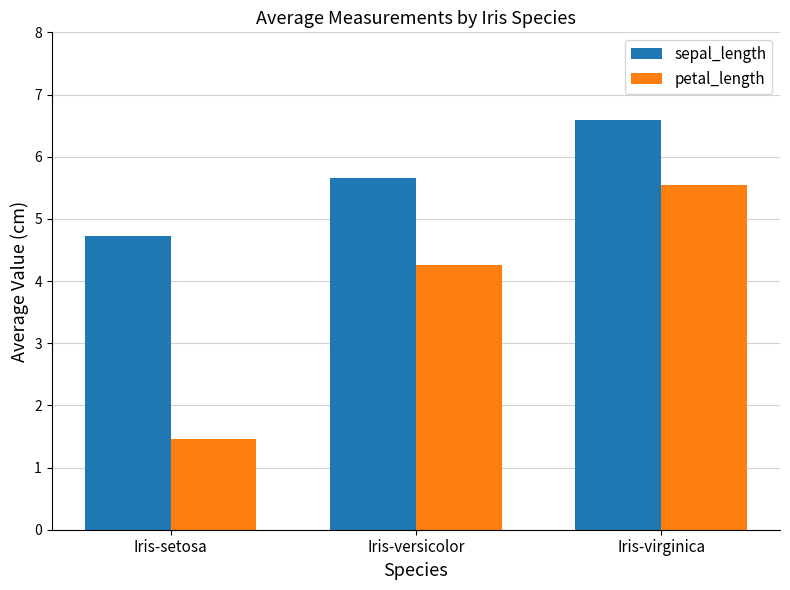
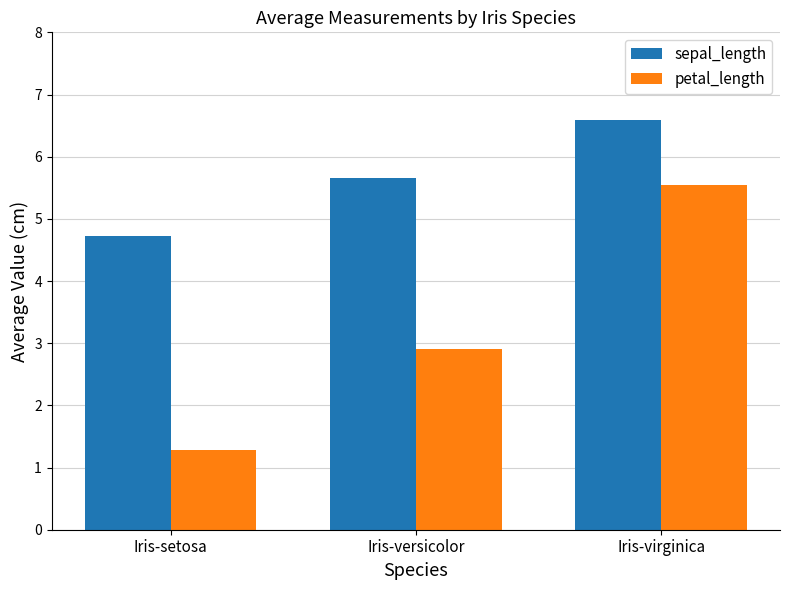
  {
    "sepal_length": {
      "Iris-setosa": 4.7,
      "Iris-versicolor": 5.7,
      "Iris-virginica": 6.6
    },
    "petal_length": {
-     "Iris-setosa": 1.5,
-     "Iris-versicolor": 4.3,
+     "Iris-setosa": 1.3,
+     "Iris-versicolor": 2.9,
      "Iris-virginica": 5.6
    }
  }
